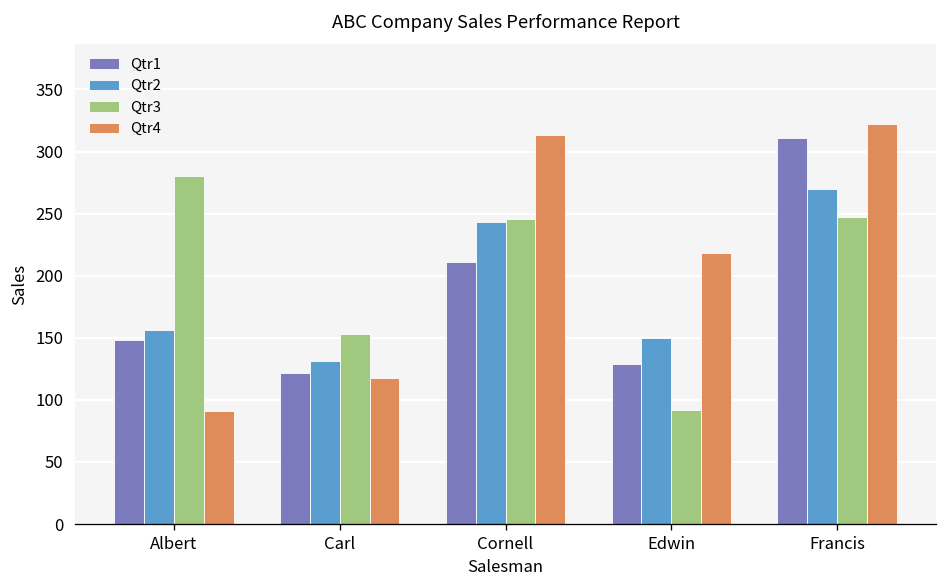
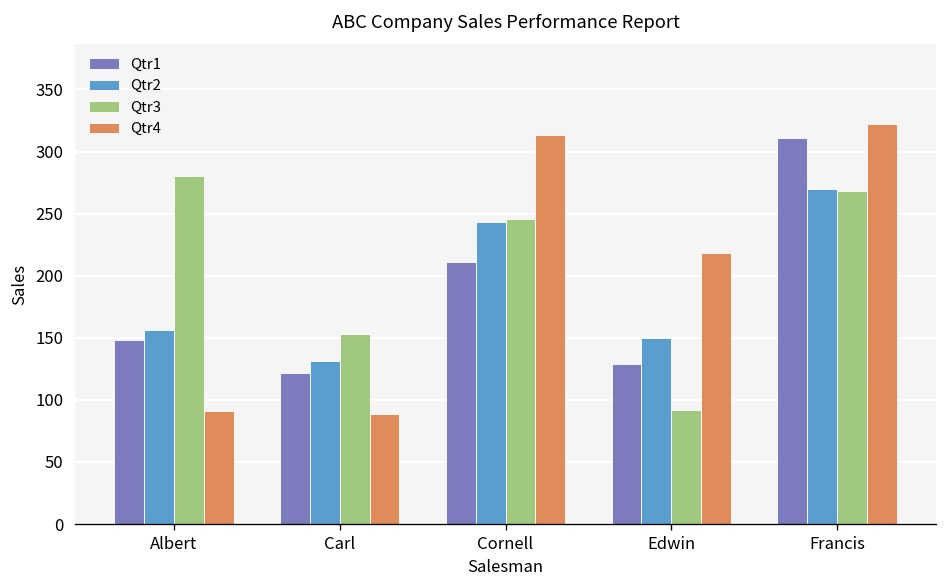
  {
    "Qtr3": {
      "Albert": 280,
      "Carl": 153,
      "Cornell": 246,
      "Edwin": 92,
-     "Francis": 247
+     "Francis": 268
    },
    "Qtr4": {
      "Albert": 91,
-     "Carl": 118,
+     "Carl": 89,
      "Cornell": 313,
      "Edwin": 218,
      "Francis": 322
    }
  }
